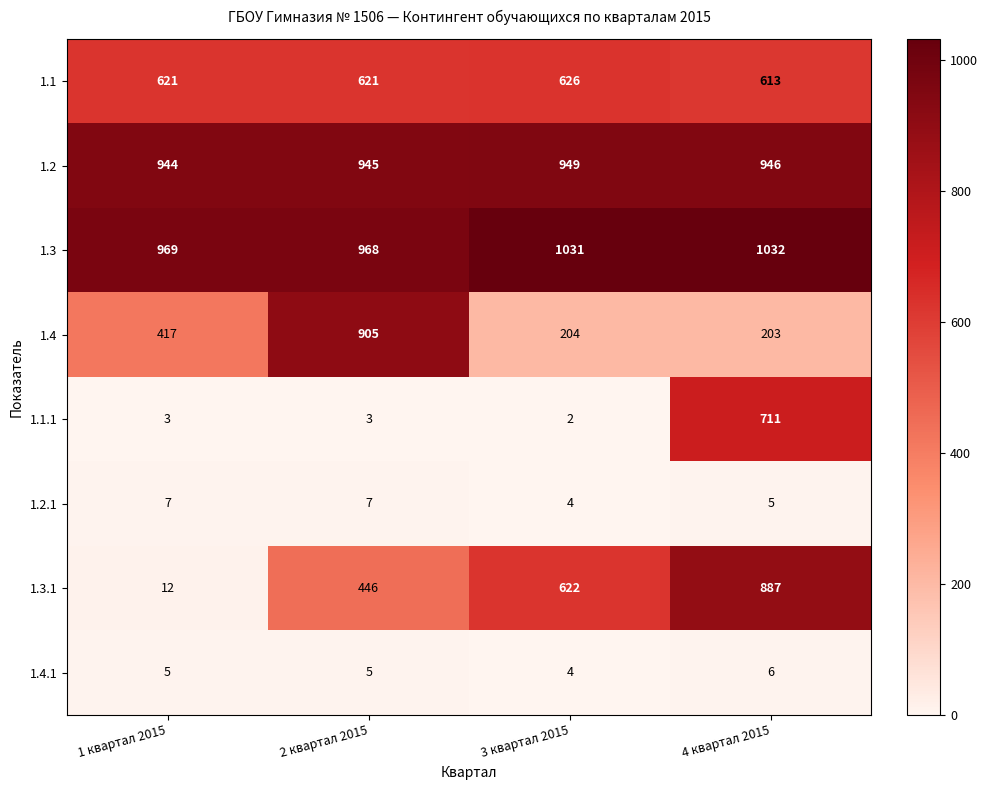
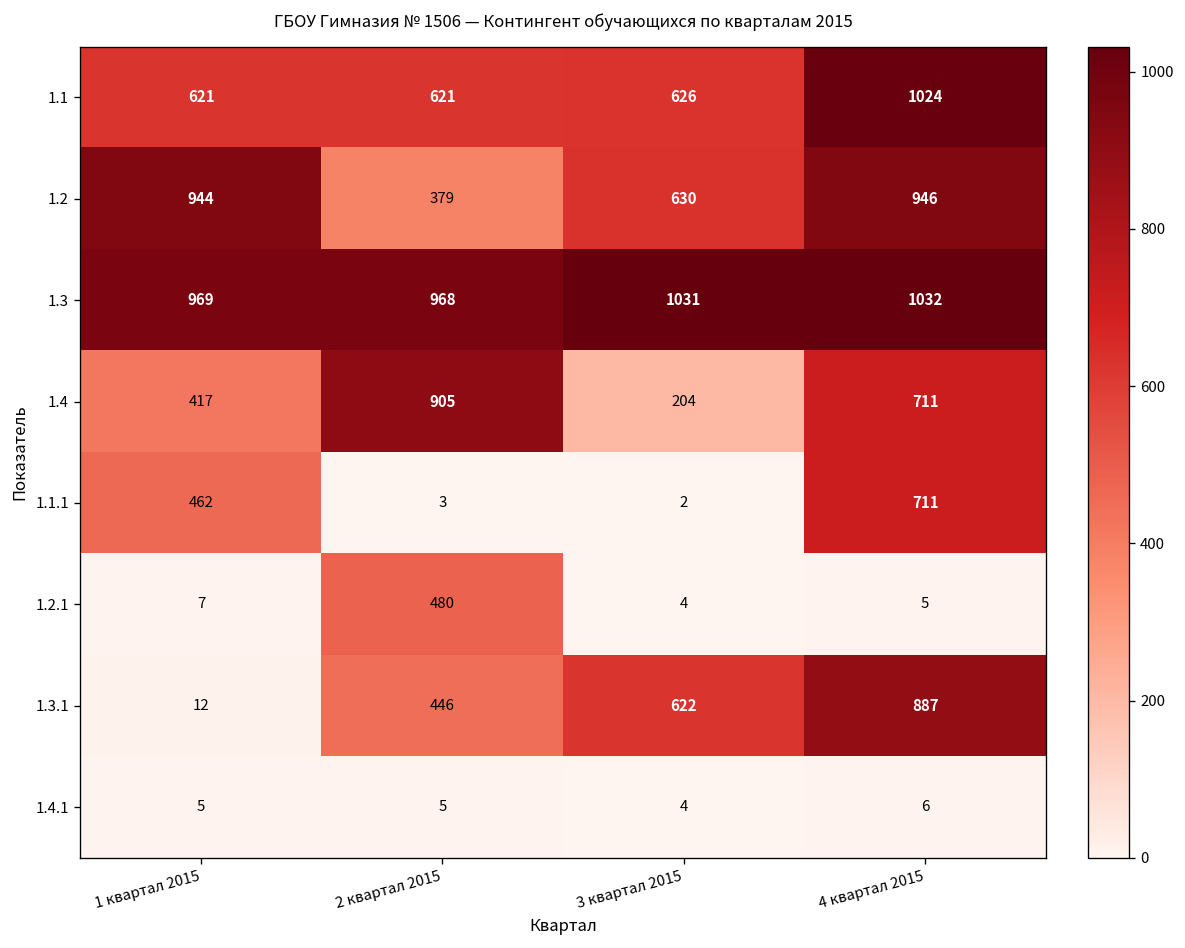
  {
    "1.1": {
      "1 квартал 2015": 621,
      "2 квартал 2015": 621,
      "3 квартал 2015": 626,
-     "4 квартал 2015": 613
+     "4 квартал 2015": 1024
    },
    "1.2": {
      "1 квартал 2015": 944,
-     "2 квартал 2015": 945,
-     "3 квартал 2015": 949,
+     "2 квартал 2015": 379,
+     "3 квартал 2015": 630,
      "4 квартал 2015": 946
    },
    "1.3": {
      "1 квартал 2015": 969,
      "2 квартал 2015": 968,
      "3 квартал 2015": 1031,
      "4 квартал 2015": 1032
    },
    "1.4": {
      "1 квартал 2015": 417,
      "2 квартал 2015": 905,
      "3 квартал 2015": 204,
-     "4 квартал 2015": 203
+     "4 квартал 2015": 711
    },
    "1.1.1": {
-     "1 квартал 2015": 3,
+     "1 квартал 2015": 462,
      "2 квартал 2015": 3,
      "3 квартал 2015": 2,
      "4 квартал 2015": 711
    },
    "1.2.1": {
      "1 квартал 2015": 7,
-     "2 квартал 2015": 7,
+     "2 квартал 2015": 480,
      "3 квартал 2015": 4,
      "4 квартал 2015": 5
    },
    "1.3.1": {
      "1 квартал 2015": 12,
      "2 квартал 2015": 446,
      "3 квартал 2015": 622,
      "4 квартал 2015": 887
    },
    "1.4.1": {
      "1 квартал 2015": 5,
      "2 квартал 2015": 5,
      "3 квартал 2015": 4,
      "4 квартал 2015": 6
    }
  }
